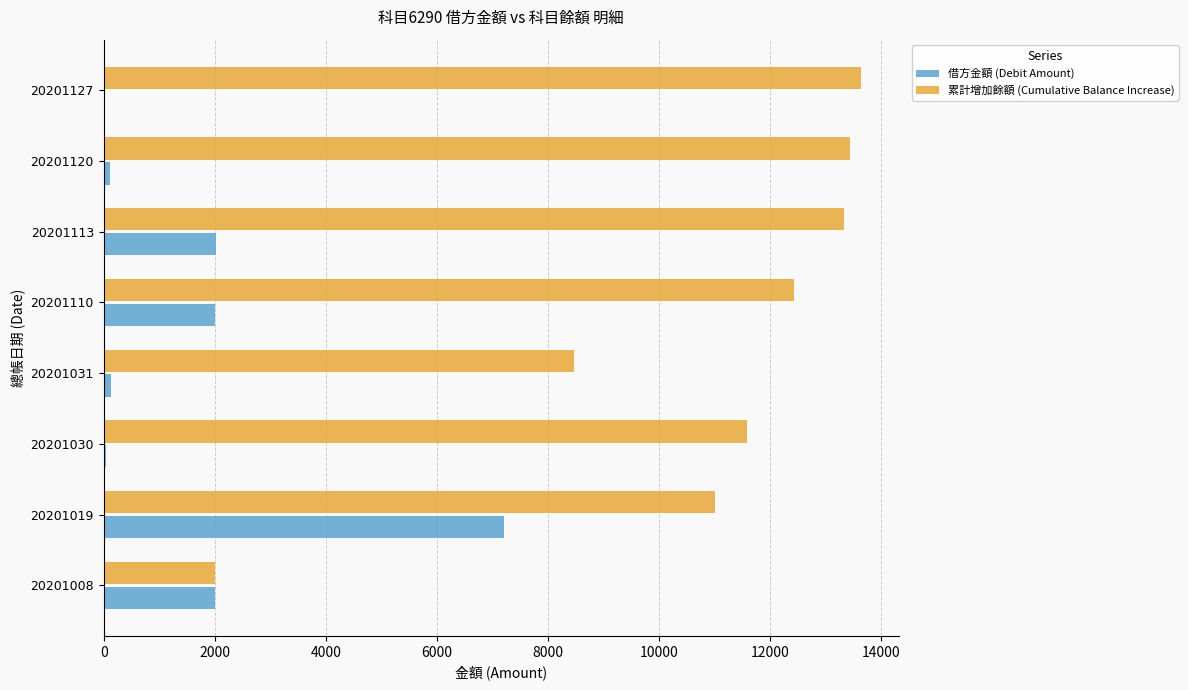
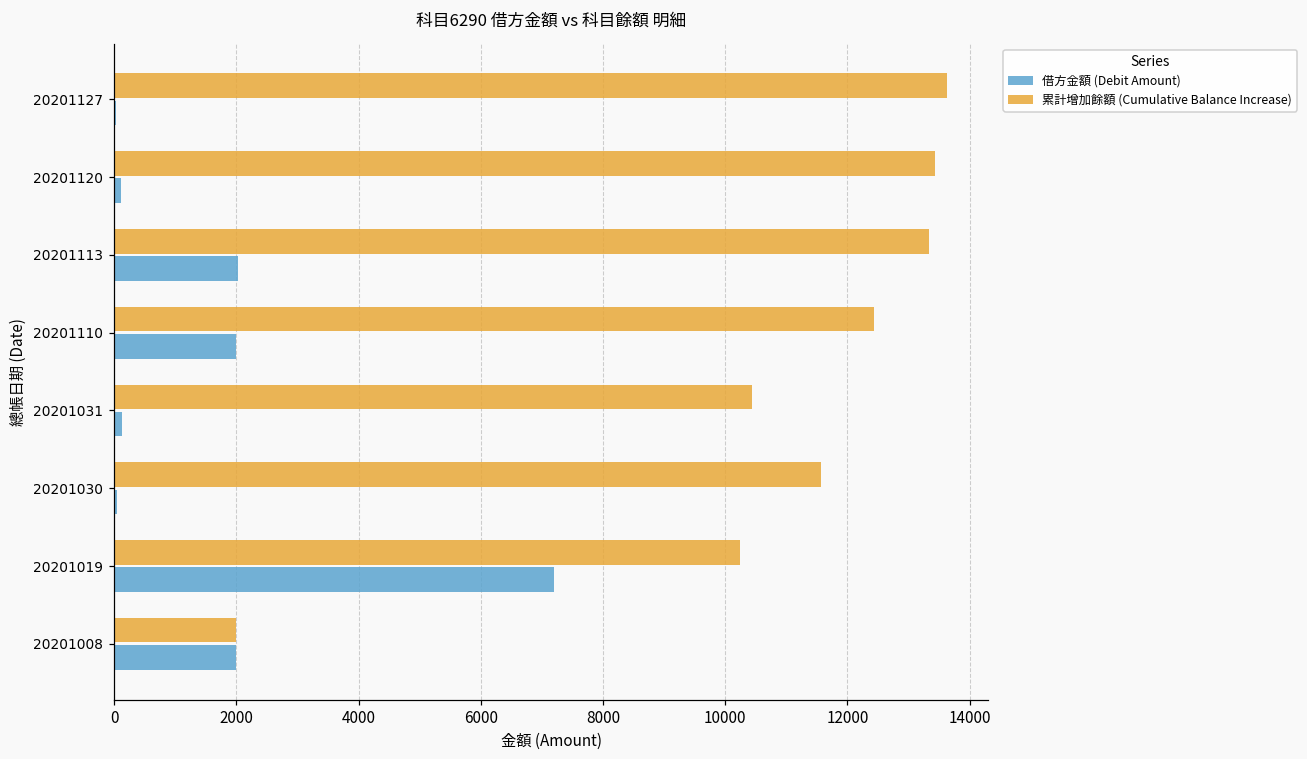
  {
    "借方金額 (Debit Amount)": {
      "20201120": 100,
      "20201113": 2000,
      "20201110": 2000,
      "20201031": 100,
      "20201030": 100,
      "20201019": 7200,
      "20201008": 2000
    },
    "累計增加餘額 (Cumulative Balance Increase)": {
      "20201127": 13600,
      "20201120": 13400,
      "20201113": 13300,
      "20201110": 12400,
-     "20201031": 8500,
+     "20201031": 10400,
      "20201030": 11600,
-     "20201019": 11000,
+     "20201019": 10300,
      "20201008": 2000
    }
  }
